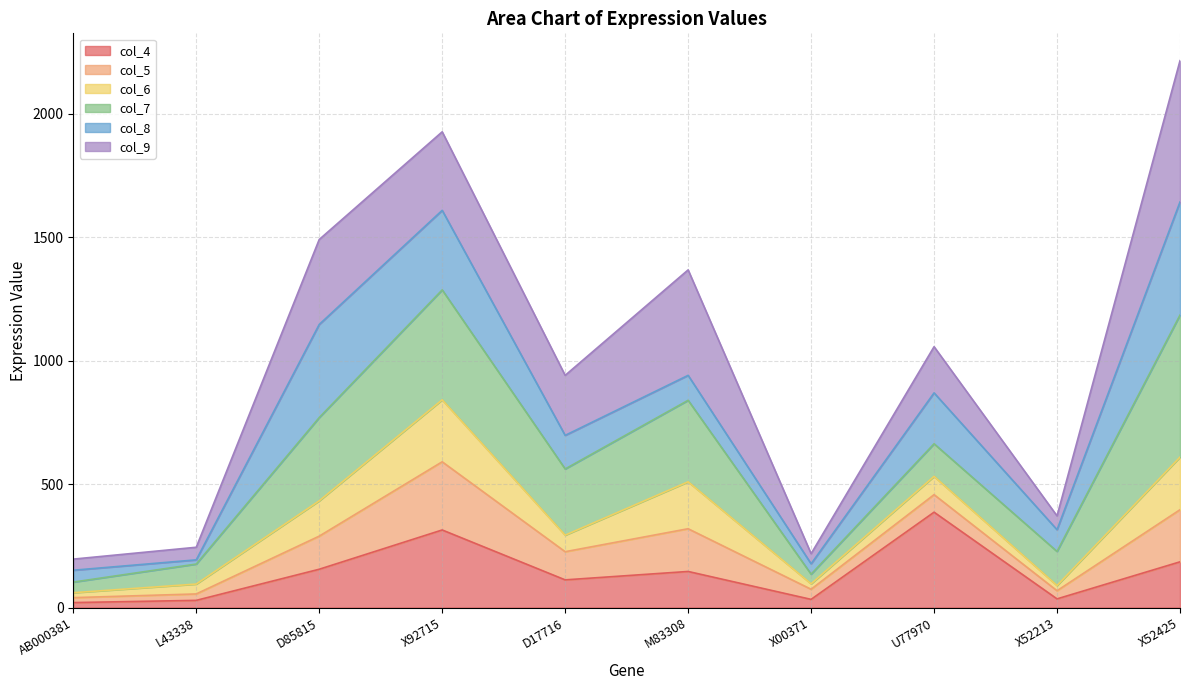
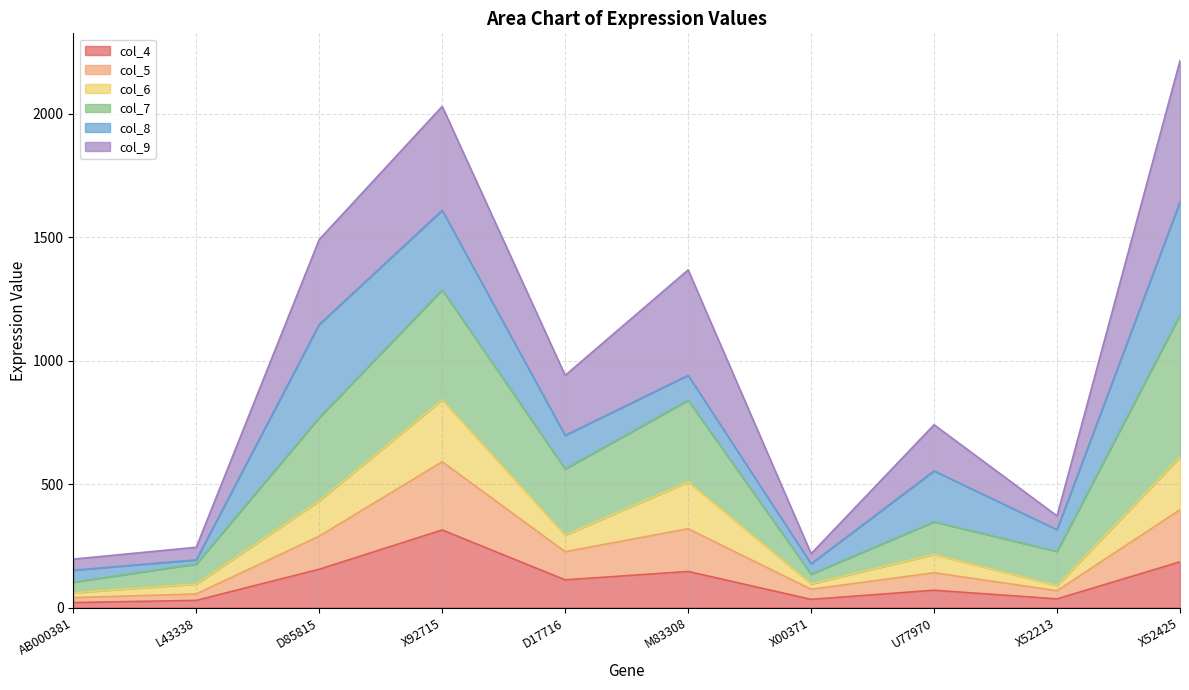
  {
    "col_4": {
      "AB000381": 20,
      "L43338": 30,
      "D85815": 160,
      "X92715": 310,
      "D17716": 110,
      "M83308": 150,
      "X00371": 30,
-     "U77970": 390,
+     "U77970": 70,
      "X52213": 40,
      "X52425": 190
    },
    "col_7": {
      "AB000381": 40,
      "L43338": 80,
      "D85815": 340,
      "X92715": 450,
      "D17716": 270,
      "M83308": 330,
      "X00371": 40,
      "U77970": 130,
      "X52213": 140,
      "X52425": 580
    },
    "col_8": {
      "AB000381": 50,
      "L43338": 20,
      "D85815": 380,
      "X92715": 320,
      "D17716": 140,
      "M83308": 100,
      "X00371": 40,
      "U77970": 210,
      "X52213": 90,
      "X52425": 460
    },
    "col_9": {
      "AB000381": 50,
      "L43338": 50,
      "D85815": 340,
-     "X92715": 320,
+     "X92715": 420,
      "D17716": 240,
      "M83308": 430,
      "X00371": 40,
      "U77970": 190,
      "X52213": 60,
      "X52425": 570
    }
  }
